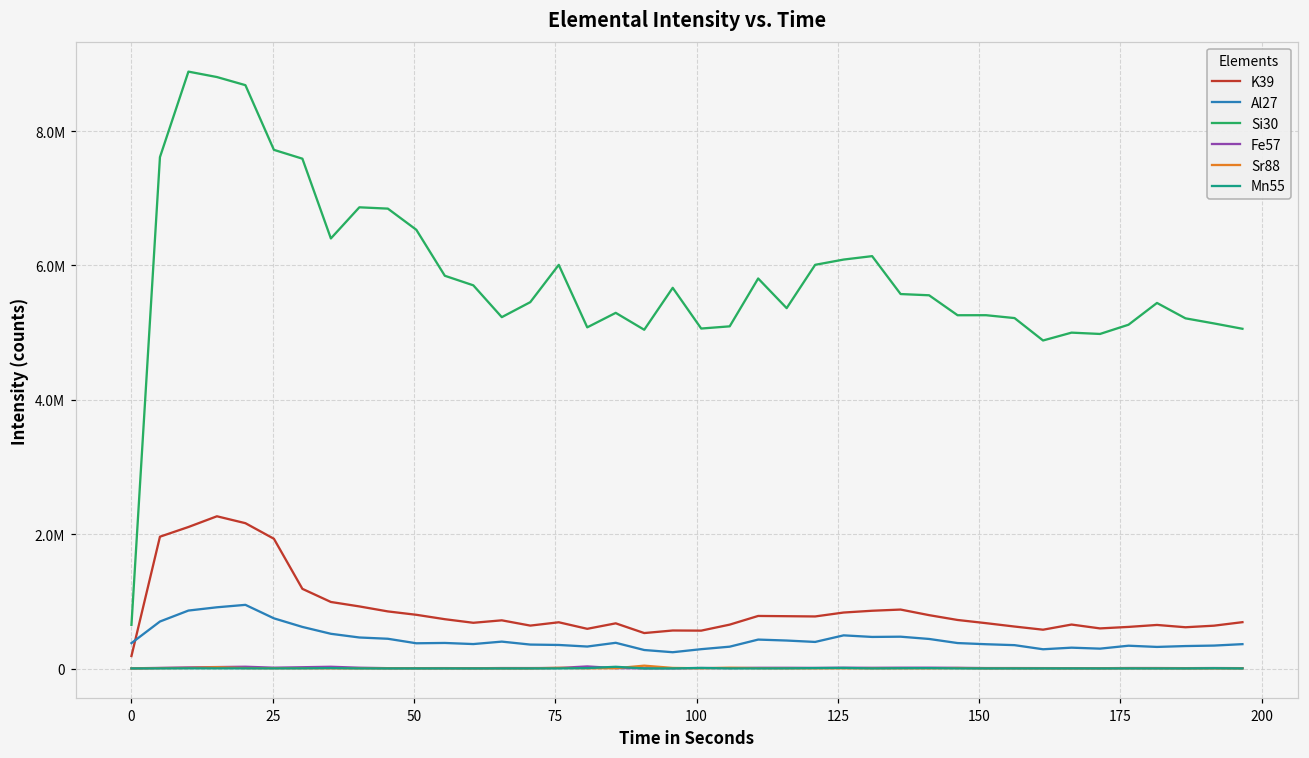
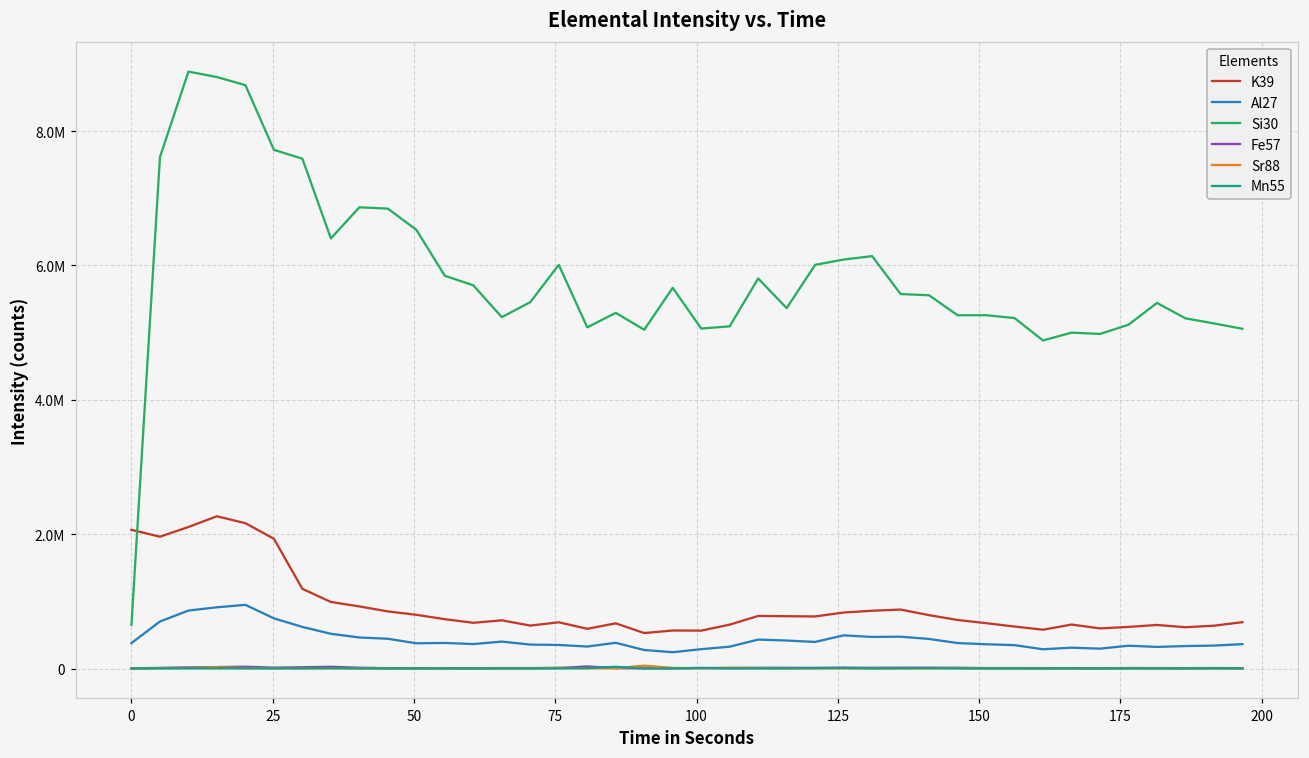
  {
    "K39": {
-     "0": 200000
+     "0": 2100000
    },
    "Al27": {
      "0": 400000
    }
  }
